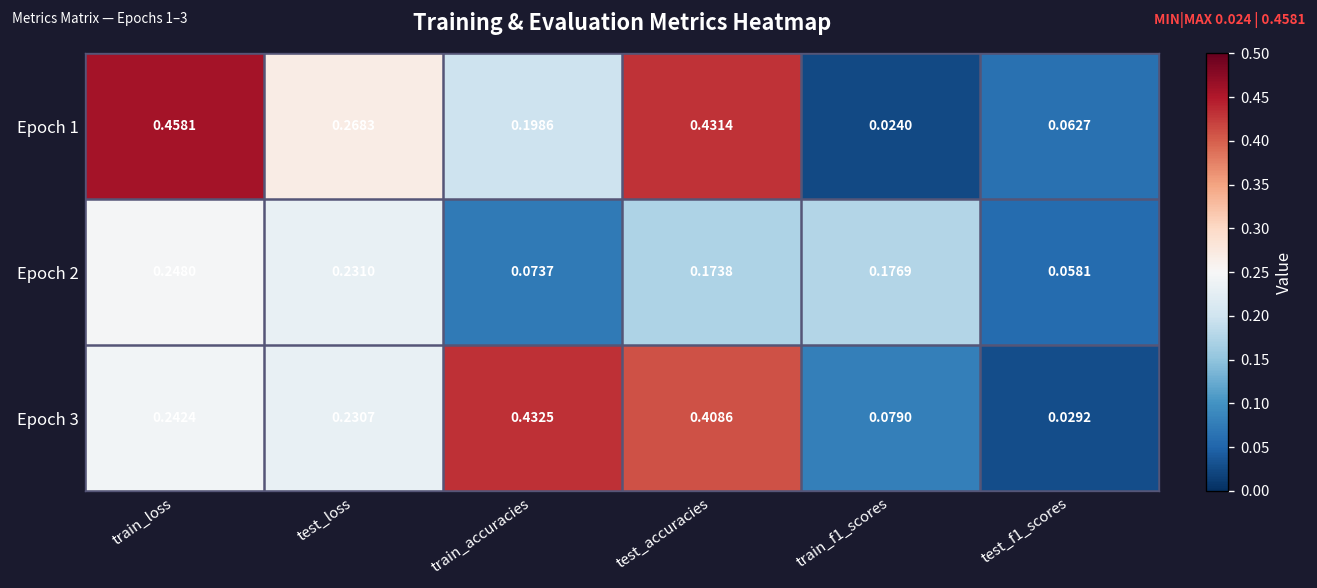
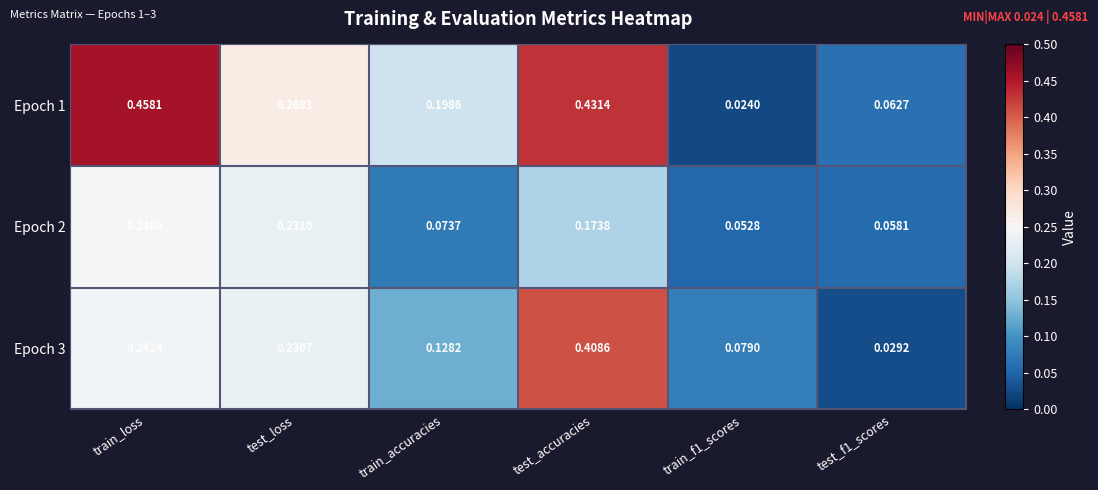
  {
    "Epoch 1": {
      "train_loss": 0.4581,
      "train_accuracies": 0.1986,
      "test_accuracies": 0.4314,
      "train_f1_scores": 0.0240,
      "test_f1_scores": 0.0627
    },
    "Epoch 2": {
      "train_accuracies": 0.0737,
      "test_accuracies": 0.1738,
-     "train_f1_scores": 0.1769,
+     "train_f1_scores": 0.0528,
      "test_f1_scores": 0.0581
    },
    "Epoch 3": {
-     "train_accuracies": 0.4325,
+     "train_accuracies": 0.1282,
      "test_accuracies": 0.4086,
      "train_f1_scores": 0.0790,
      "test_f1_scores": 0.0292
    }
  }
